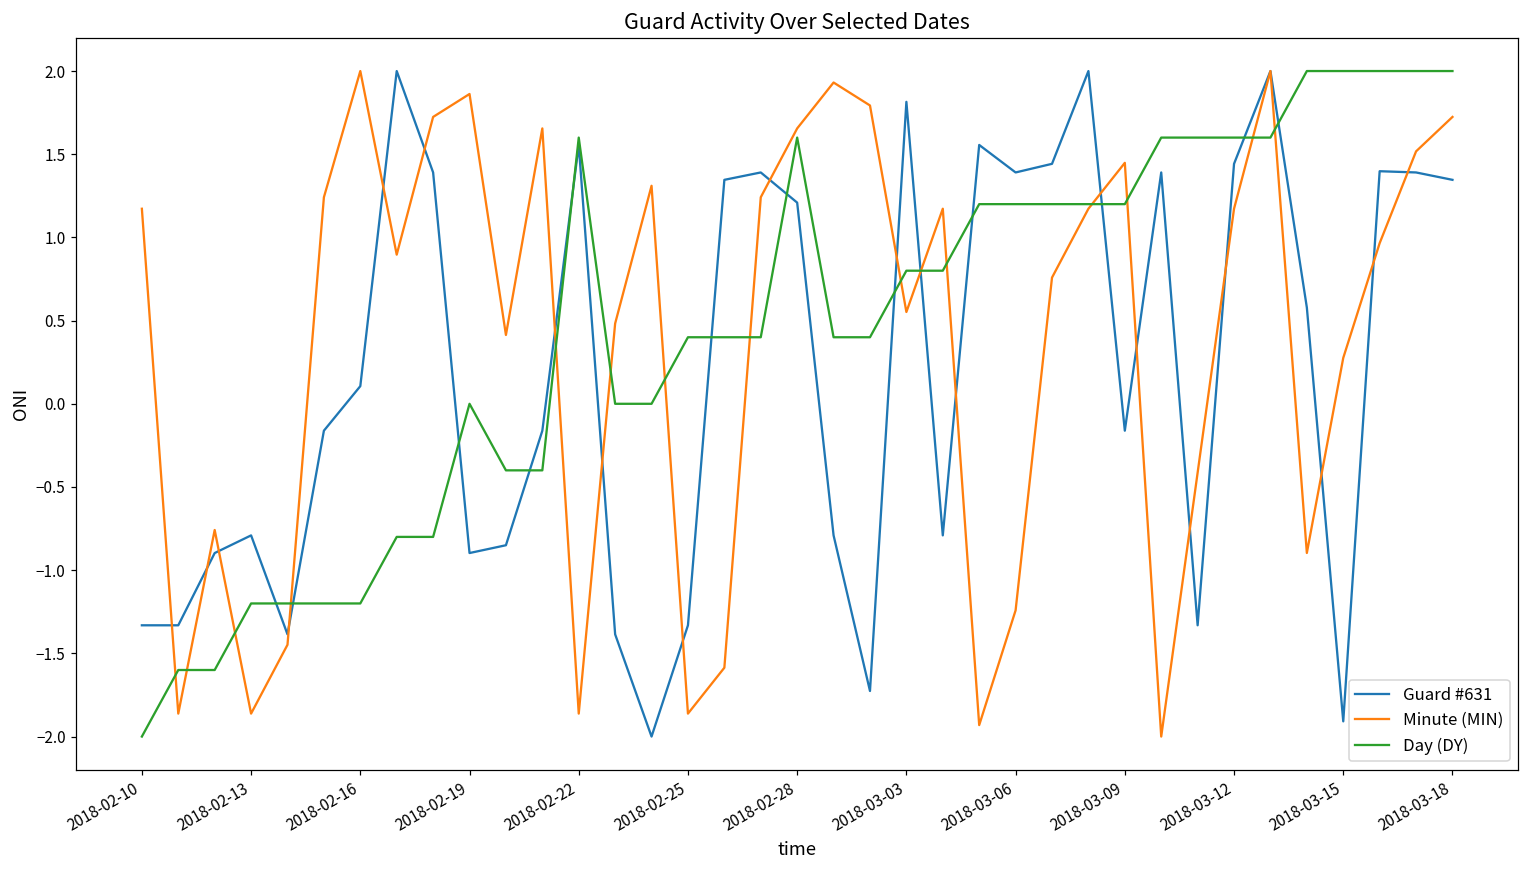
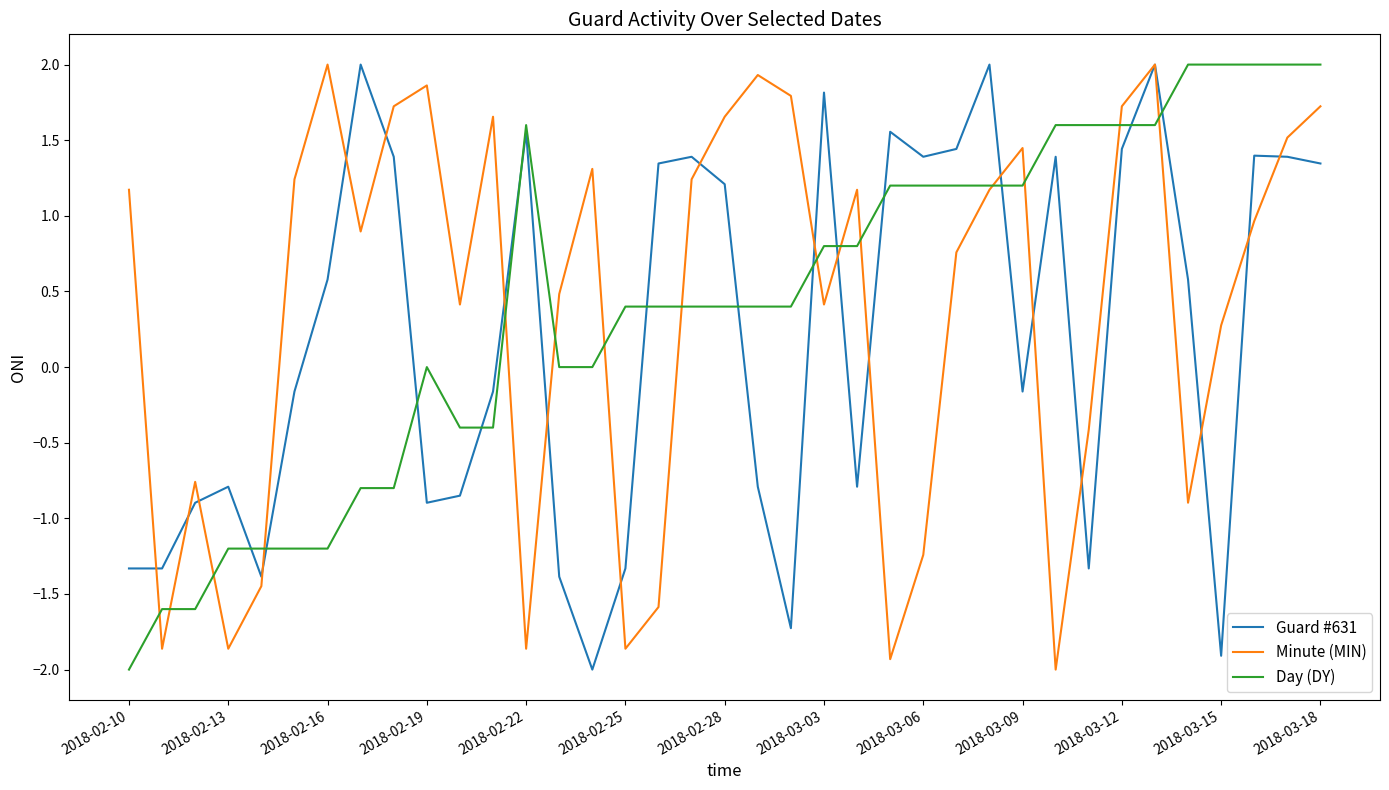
  {
    "Guard #631": {
      "2018-02-10": -1.33,
      "2018-02-13": -0.79,
-     "2018-02-16": 0.11,
+     "2018-02-16": 0.58,
      "2018-02-19": -0.90,
      "2018-02-22": 1.56,
      "2018-02-25": -1.33,
      "2018-02-28": 1.21,
      "2018-03-03": 1.81,
      "2018-03-06": 1.39,
      "2018-03-09": -0.16,
      "2018-03-12": 1.44,
      "2018-03-15": -1.91,
      "2018-03-18": 1.35
    },
    "Minute (MIN)": {
      "2018-02-10": 1.17,
      "2018-02-13": -1.86,
      "2018-02-16": 2.00,
      "2018-02-19": 1.86,
      "2018-02-22": -1.86,
      "2018-02-25": -1.86,
      "2018-02-28": 1.66,
-     "2018-03-03": 0.55,
+     "2018-03-03": 0.41,
      "2018-03-06": -1.24,
      "2018-03-09": 1.45,
-     "2018-03-12": 1.17,
+     "2018-03-12": 1.72,
      "2018-03-15": 0.28,
      "2018-03-18": 1.72
    },
    "Day (DY)": {
      "2018-02-10": -2.00,
      "2018-02-13": -1.20,
      "2018-02-16": -1.20,
      "2018-02-19": 0.00,
      "2018-02-22": 1.60,
      "2018-02-25": 0.40,
-     "2018-02-28": 1.60,
+     "2018-02-28": 0.40,
      "2018-03-03": 0.80,
      "2018-03-06": 1.20,
      "2018-03-09": 1.20,
      "2018-03-12": 1.60,
      "2018-03-15": 2.00,
      "2018-03-18": 2.00
    }
  }
